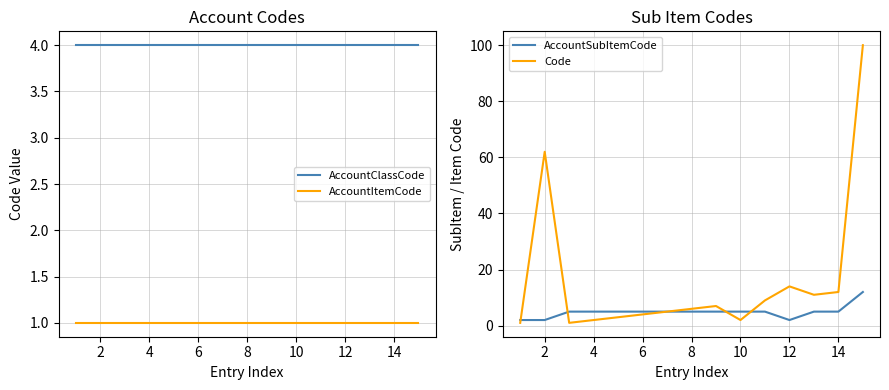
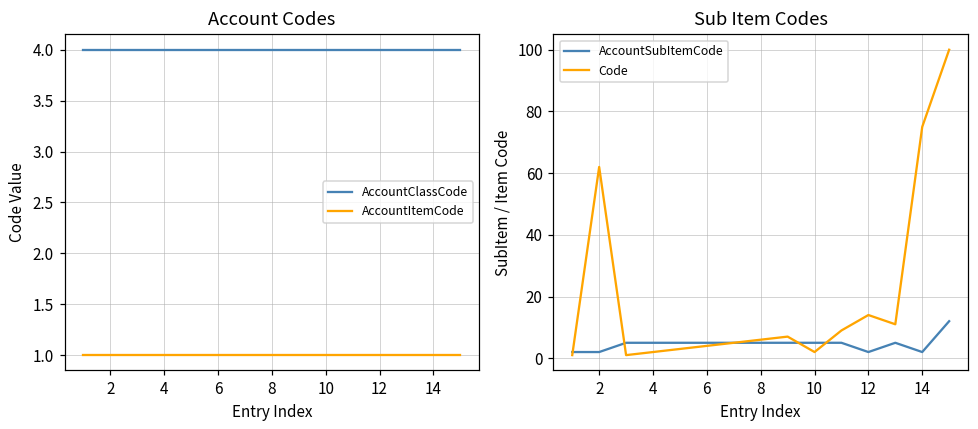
  {
    "Account Codes": {
      "AccountClassCode": {
        "2": 4.0,
        "4": 4.0,
        "6": 4.0,
        "8": 4.0,
        "10": 4.0,
        "12": 4.0,
        "14": 4.0
      },
      "AccountItemCode": {
        "2": 1.0,
        "4": 1.0,
        "6": 1.0,
        "8": 1.0,
        "10": 1.0,
        "12": 1.0,
        "14": 1.0
      }
    },
    "Sub Item Codes": {
      "AccountSubItemCode": {
        "2": 2,
        "4": 5,
        "6": 5,
        "8": 5,
        "10": 5,
        "12": 2,
-       "14": 5
+       "14": 2
      },
      "Code": {
        "2": 62,
        "4": 2,
        "6": 4,
        "8": 6,
        "10": 2,
        "12": 14,
-       "14": 12
+       "14": 75
      }
    }
  }
